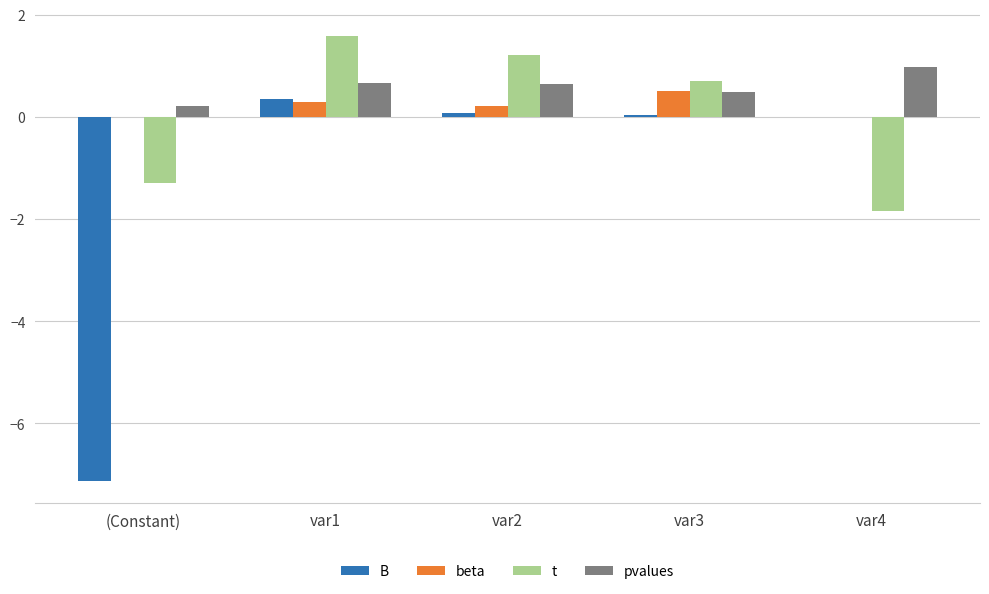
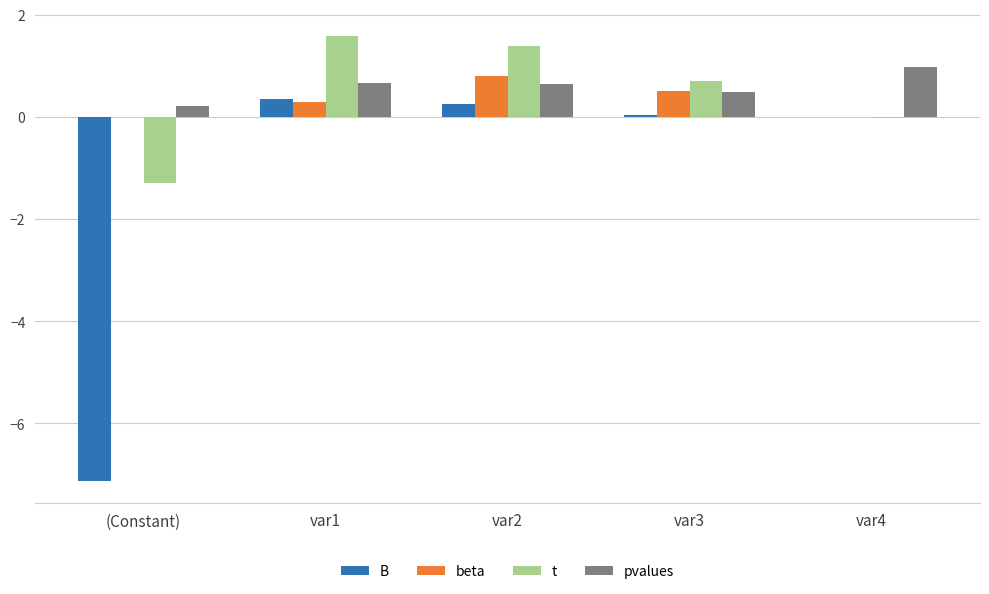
  {
    "B": {
      "(Constant)": -7.1,
      "var1": 0.4,
-     "var2": 0.1,
+     "var2": 0.3,
      "var4": 0.0
    },
    "beta": {
      "(Constant)": 0.0,
      "var1": 0.3,
-     "var2": 0.2,
+     "var2": 0.8,
      "var3": 0.5
    },
    "t": {
      "(Constant)": -1.3,
      "var1": 1.6,
-     "var2": 1.2,
+     "var2": 1.4,
      "var3": 0.7,
-     "var4": -1.8
+     "var4": 0.0
    },
    "pvalues": {
      "(Constant)": 0.2,
      "var1": 0.7,
      "var2": 0.6,
      "var3": 0.5,
      "var4": 1.0
    }
  }
